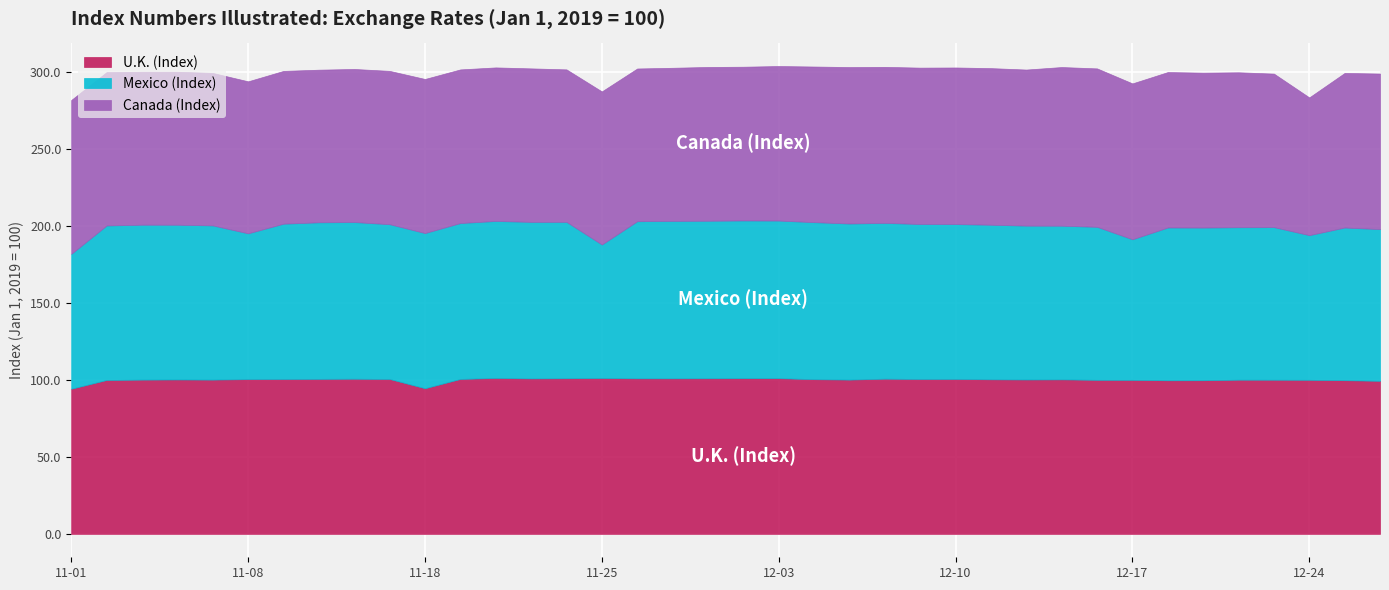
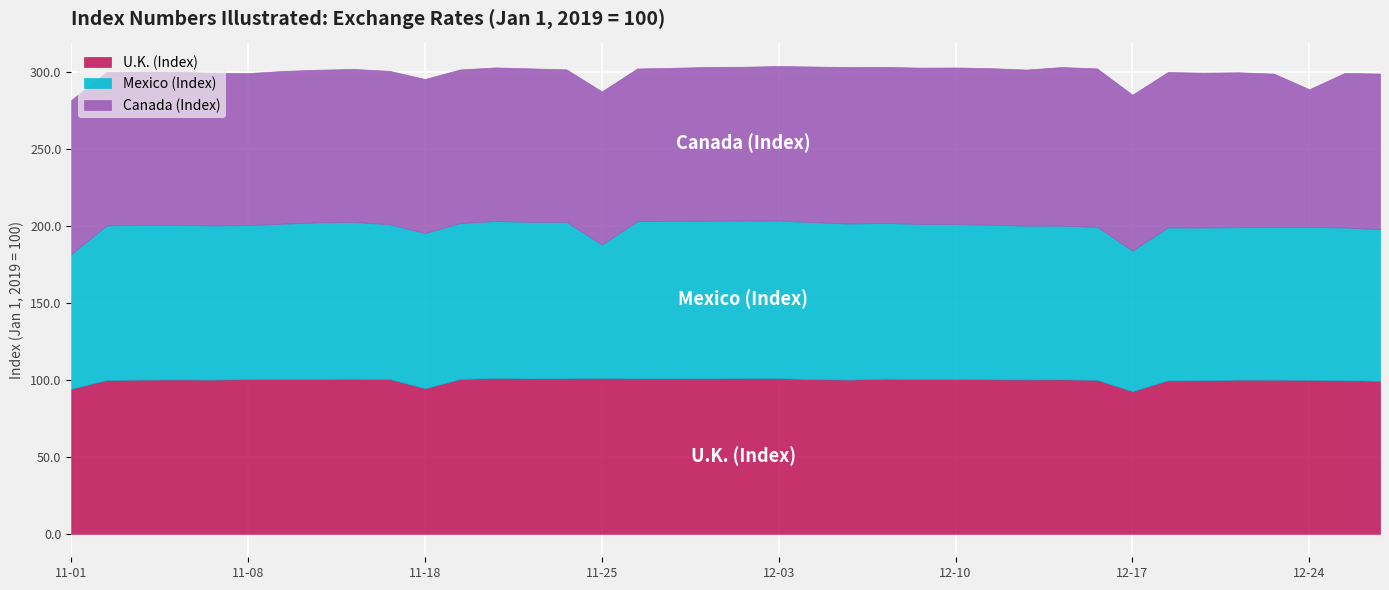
  {
    "U.K. (Index)": {
      "11-01": 94,
      "11-08": 101,
      "11-18": 95,
      "11-25": 101,
      "12-03": 101,
      "12-10": 101,
-     "12-17": 100,
+     "12-17": 93,
      "12-24": 100
    },
    "Mexico (Index)": {
      "11-01": 88,
-     "11-08": 95,
+     "11-08": 100,
      "11-18": 101,
      "11-25": 87,
      "12-03": 102,
      "12-10": 101,
      "12-17": 91,
-     "12-24": 94
+     "12-24": 99
    },
    "Canada (Index)": {
      "11-01": 100,
      "11-08": 99,
      "11-18": 100,
      "11-25": 99,
      "12-03": 100,
      "12-10": 102,
      "12-17": 101,
      "12-24": 90
    }
  }
